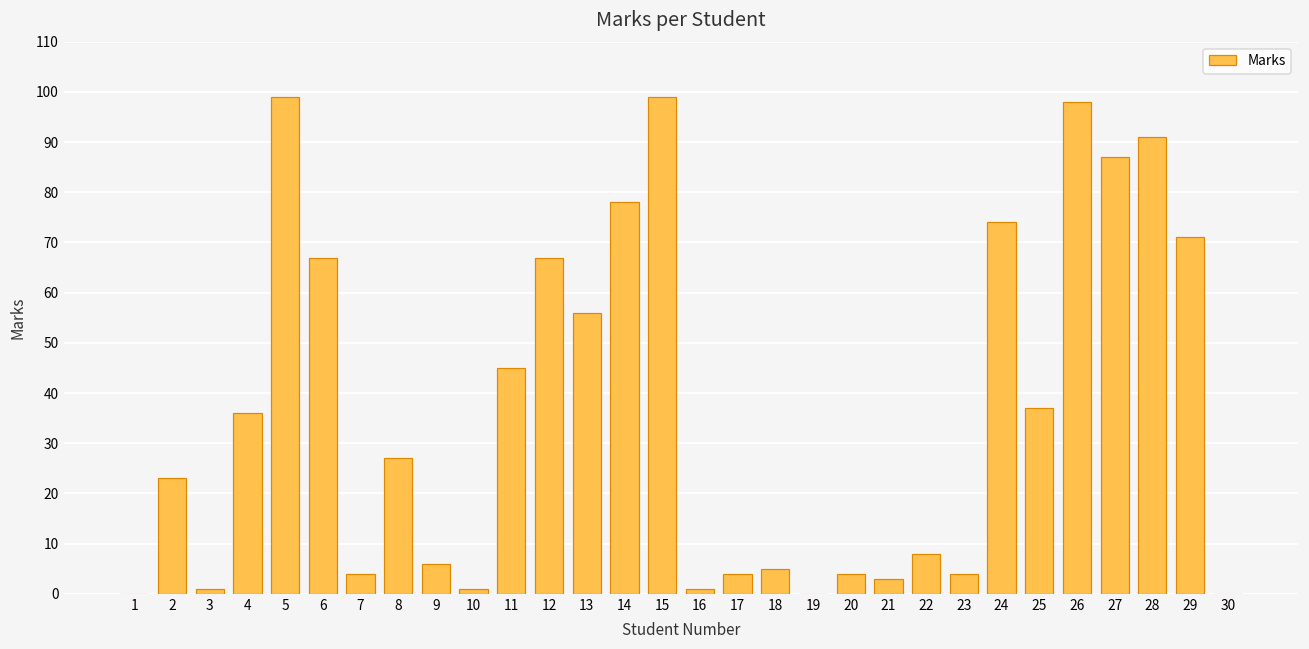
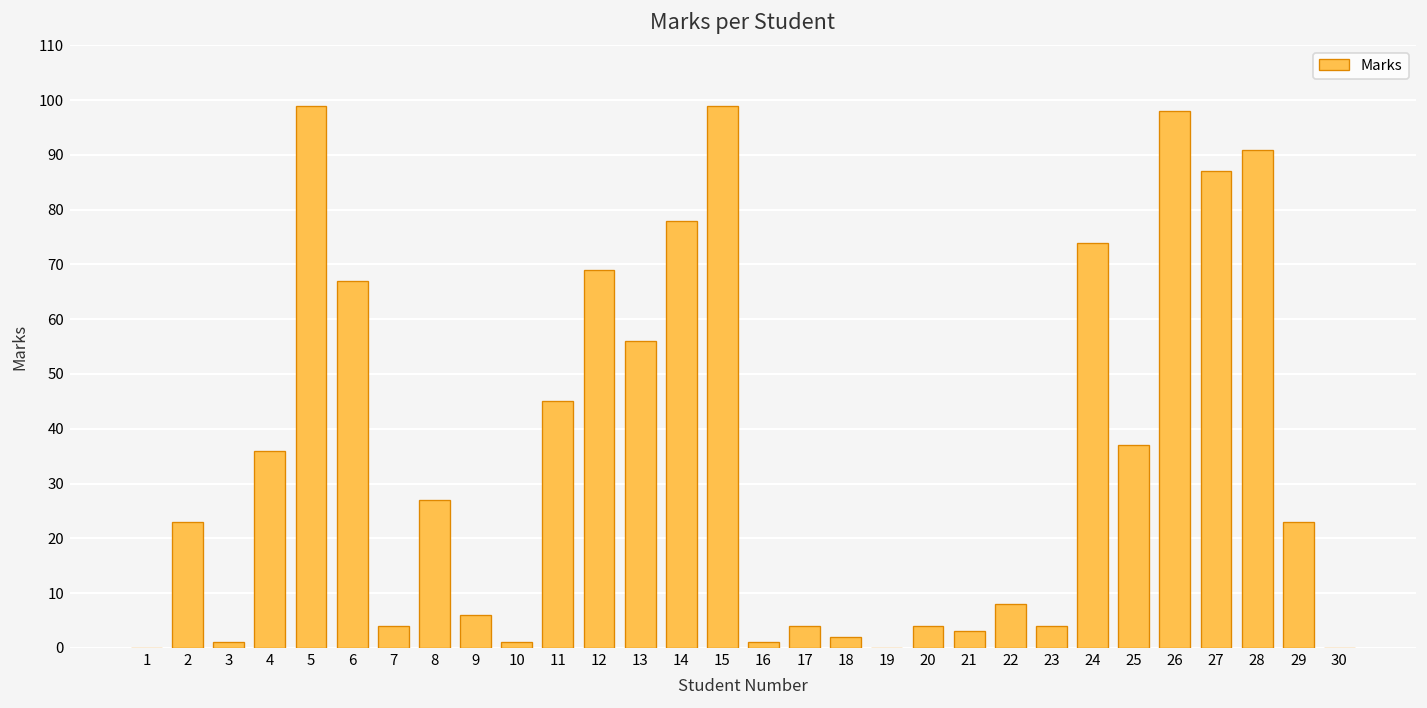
  {
    "1": 0,
    "2": 23,
    "3": 1,
    "4": 36,
    "5": 99,
    "6": 67,
    "7": 4,
    "8": 27,
    "9": 6,
    "10": 1,
    "11": 45,
-   "12": 67,
+   "12": 69,
    "13": 56,
    "14": 78,
    "15": 99,
    "16": 1,
    "17": 4,
-   "18": 5,
+   "18": 2,
    "19": 0,
    "20": 4,
    "21": 3,
    "22": 8,
    "23": 4,
    "24": 74,
    "25": 37,
    "26": 98,
    "27": 87,
    "28": 91,
-   "29": 71,
+   "29": 23,
    "30": 0
  }
